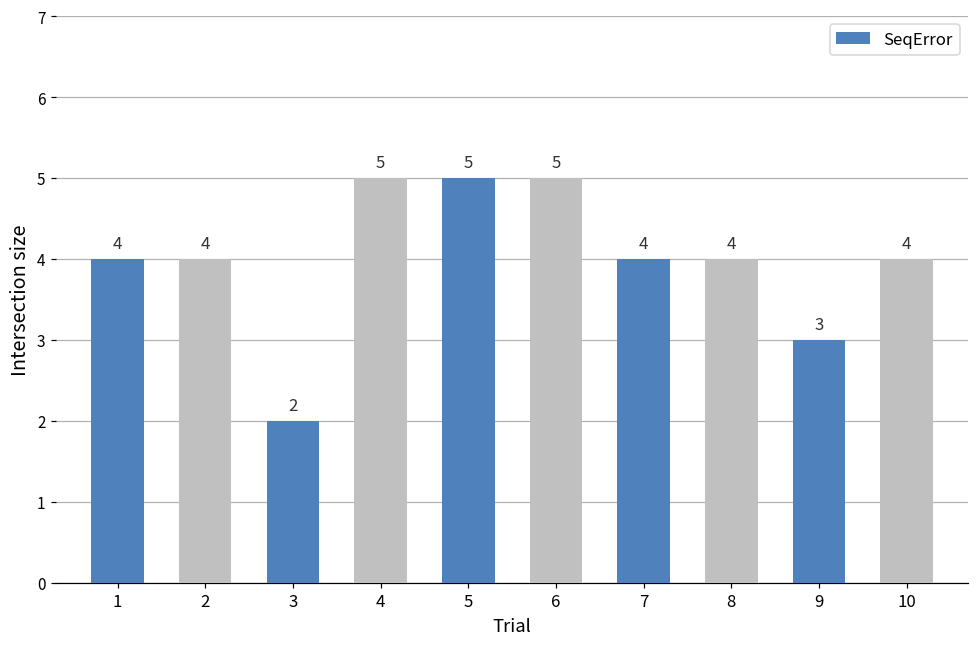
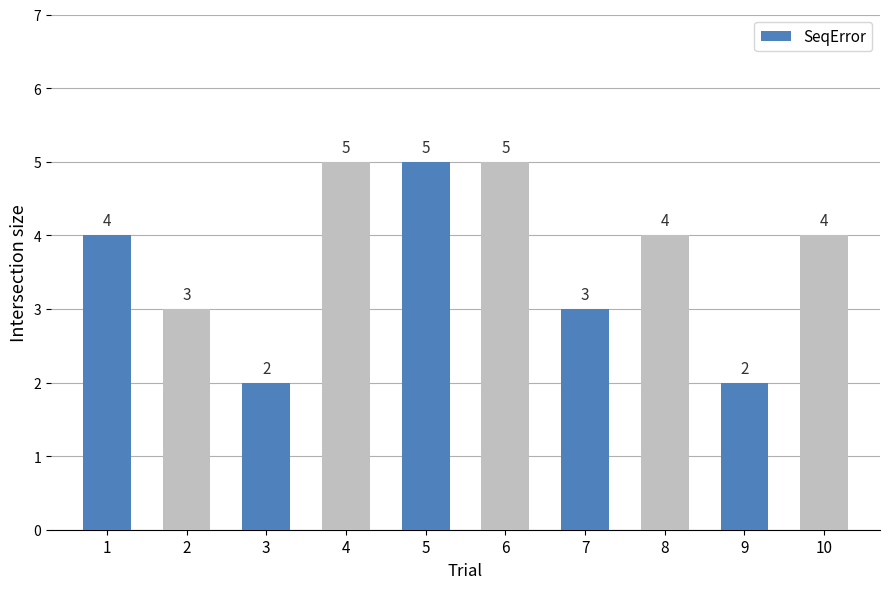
  {
    "1": 4,
-   "2": 4,
+   "2": 3,
    "3": 2,
    "4": 5,
    "5": 5,
    "6": 5,
-   "7": 4,
+   "7": 3,
    "8": 4,
-   "9": 3,
+   "9": 2,
    "10": 4
  }
